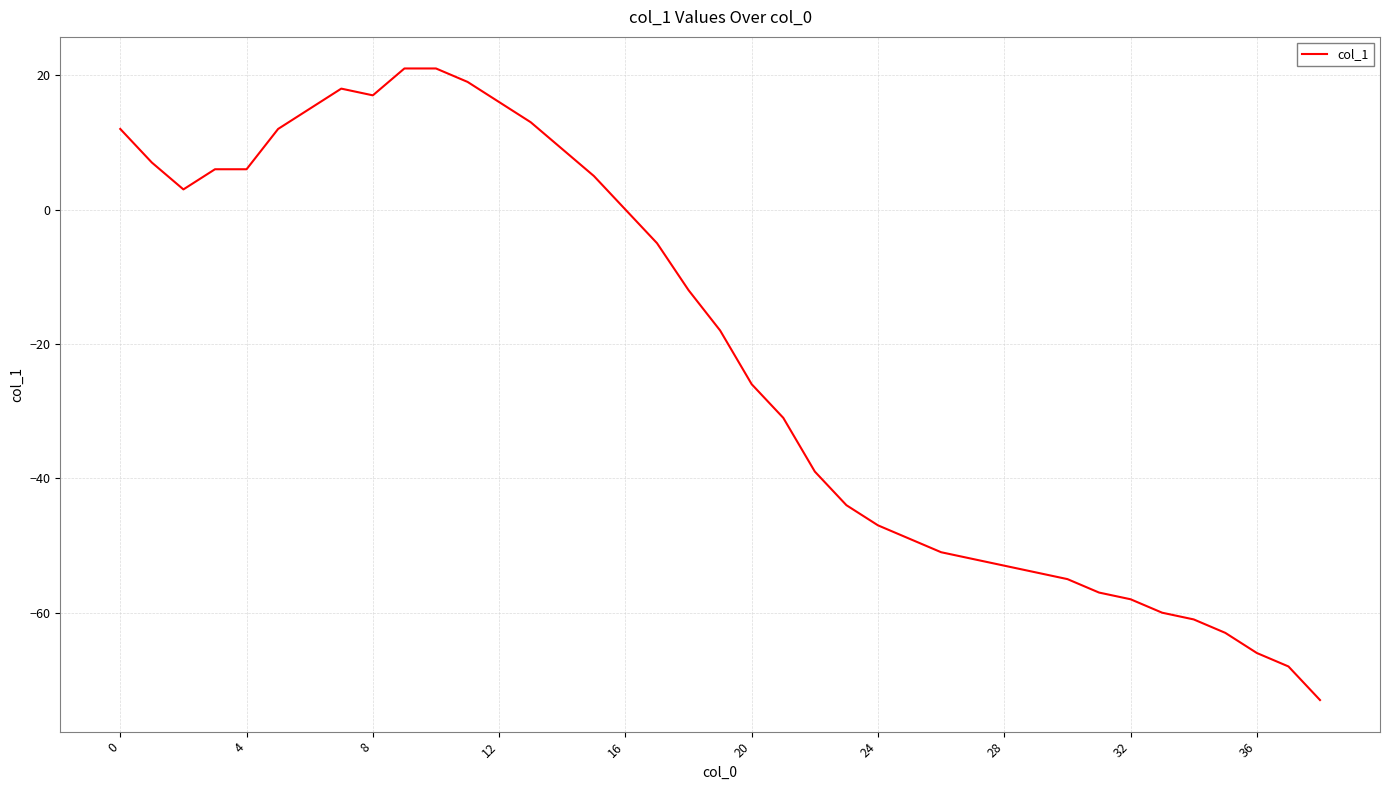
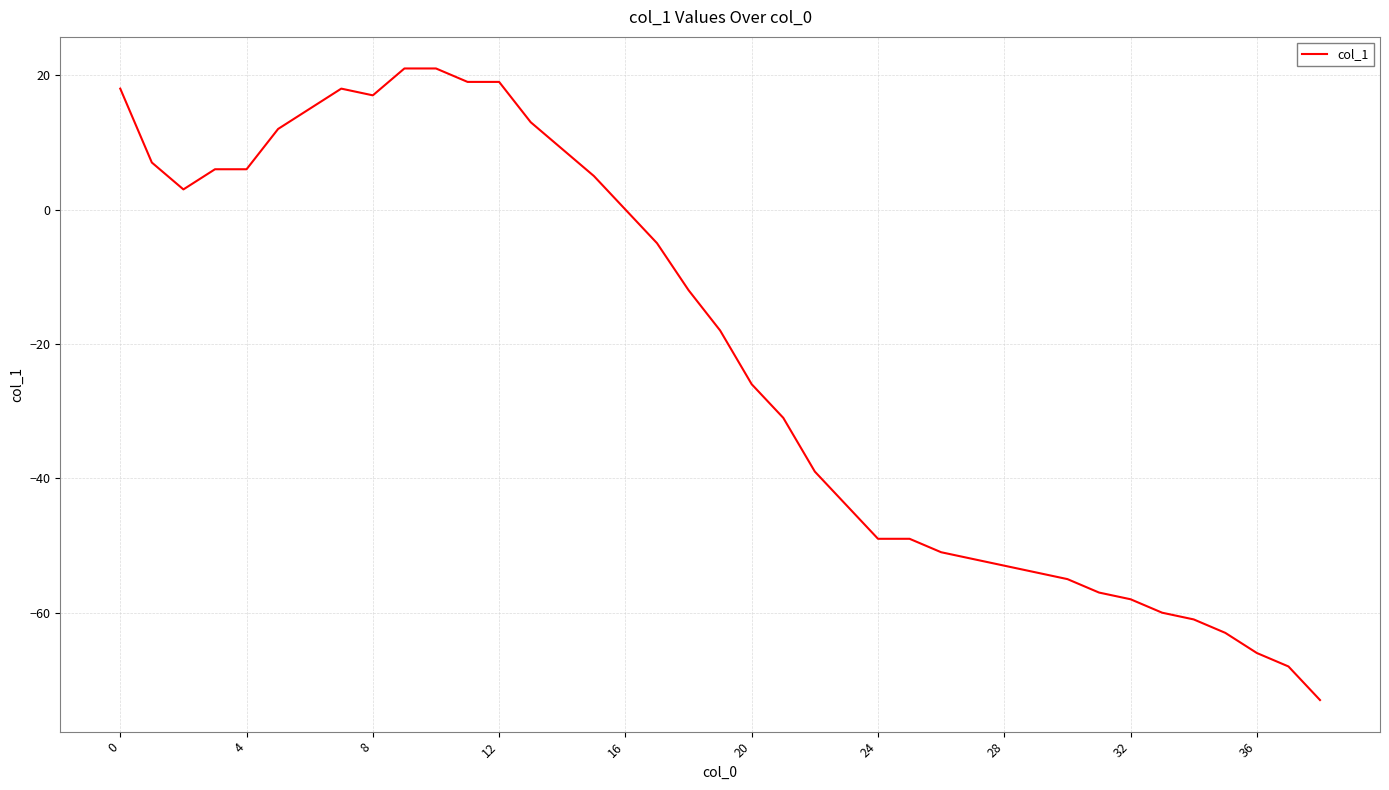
  {
-   "0": 12,
+   "0": 18,
    "4": 6,
    "8": 17,
-   "12": 16,
+   "12": 19,
    "16": 0,
    "20": -26,
-   "24": -47,
+   "24": -49,
    "28": -53,
    "32": -58,
    "36": -66
  }
